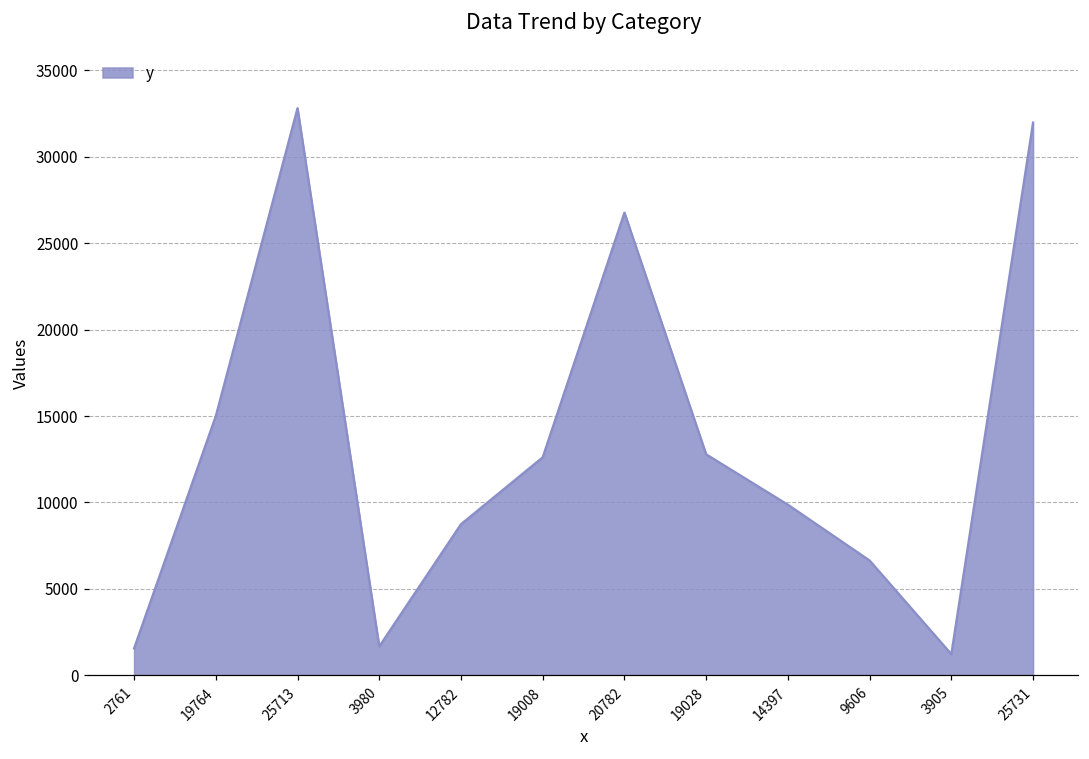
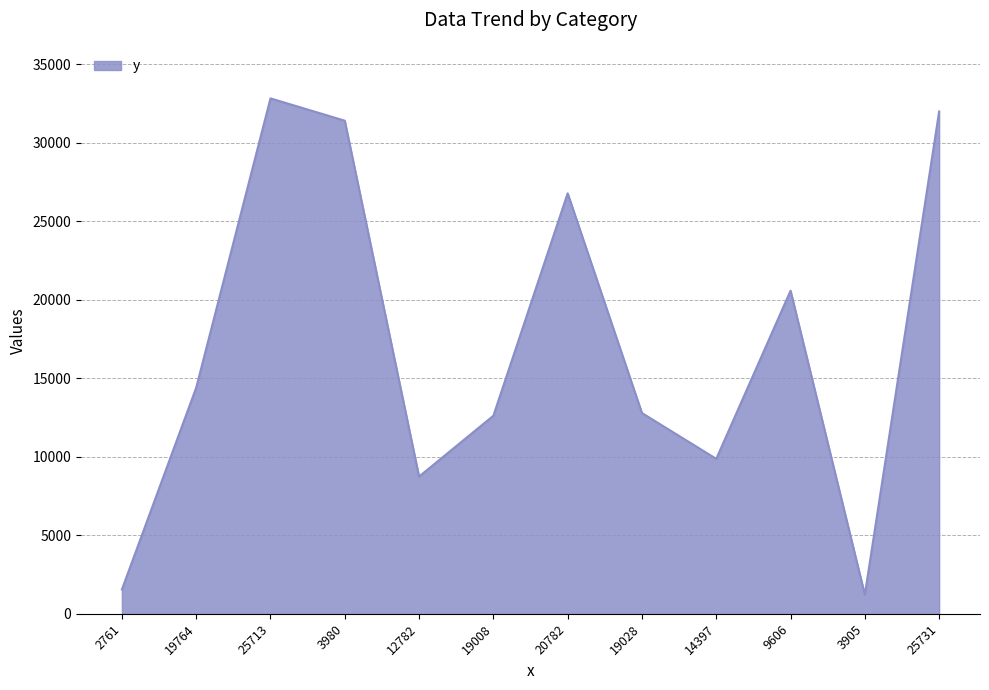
  {
    "2761": 1600,
-   "19764": 15000,
+   "19764": 14400,
    "25713": 32800,
-   "3980": 1700,
+   "3980": 31400,
    "12782": 8700,
    "19008": 12600,
    "20782": 26800,
    "19028": 12800,
    "14397": 9900,
-   "9606": 6600,
+   "9606": 20600,
    "3905": 1200,
    "25731": 32000
  }
